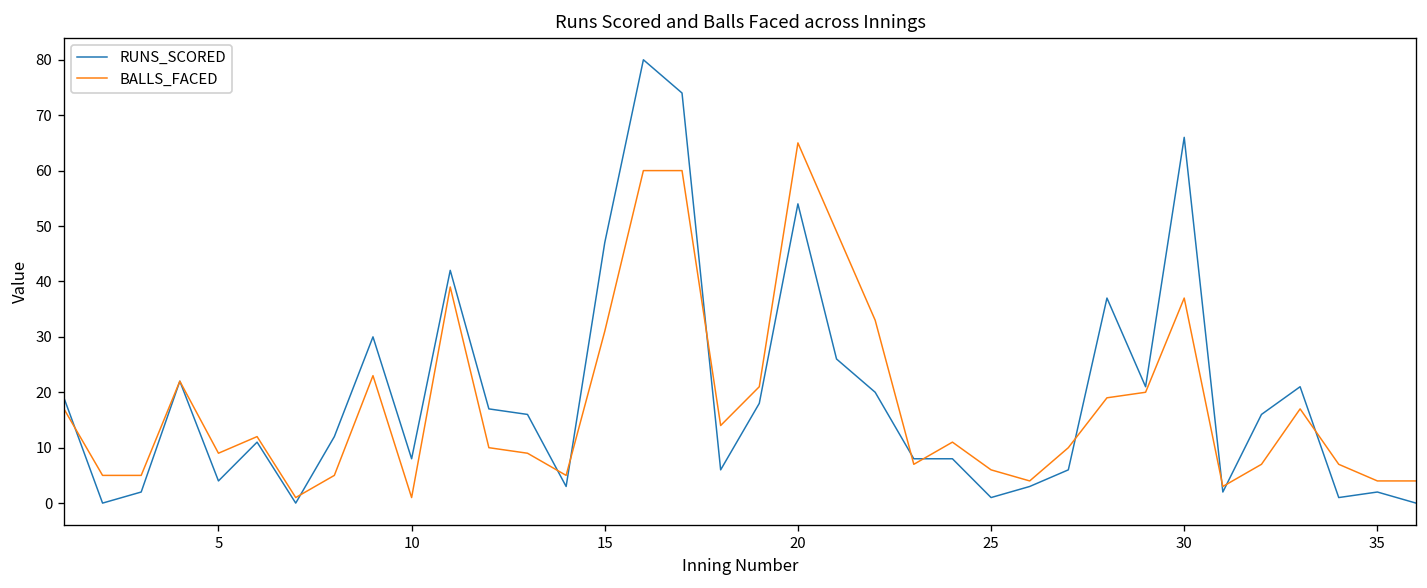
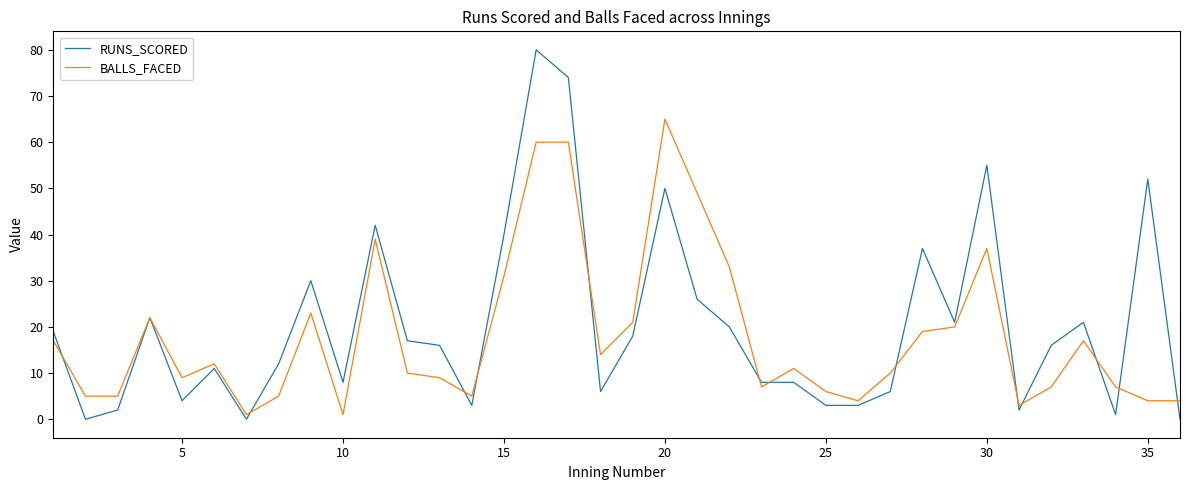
  {
    "RUNS_SCORED": {
      "5": 4,
      "10": 8,
-     "15": 47,
-     "20": 54,
-     "25": 1,
-     "30": 66,
-     "35": 2
+     "15": 40,
+     "20": 50,
+     "25": 3,
+     "30": 55,
+     "35": 52
    },
    "BALLS_FACED": {
      "5": 9,
      "10": 1,
      "15": 31,
      "20": 65,
      "25": 6,
      "30": 37,
      "35": 4
    }
  }
